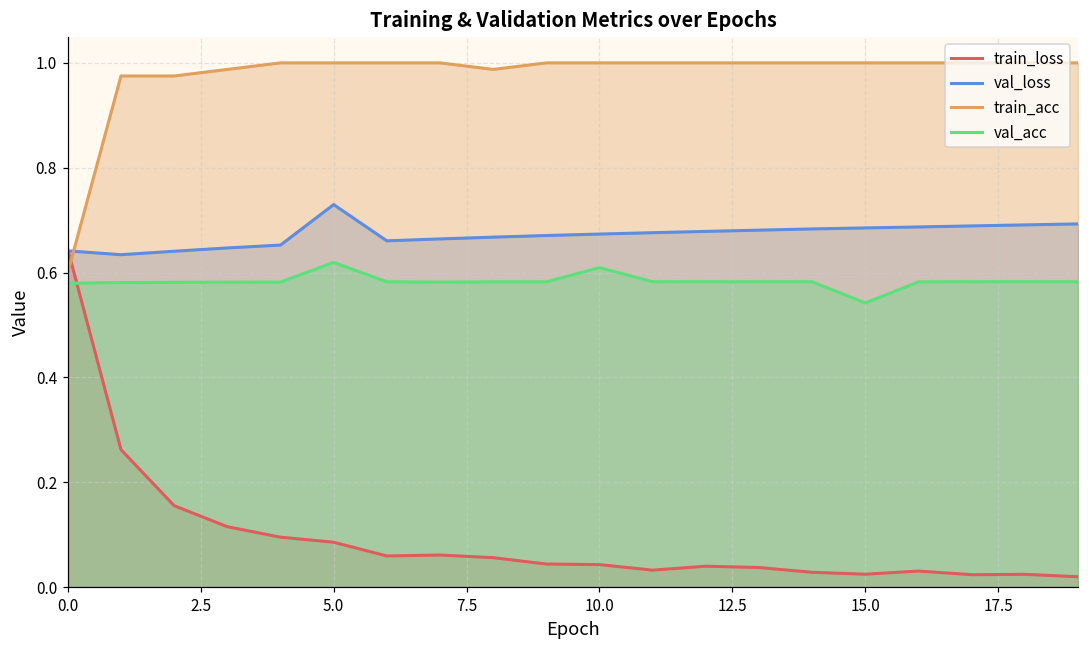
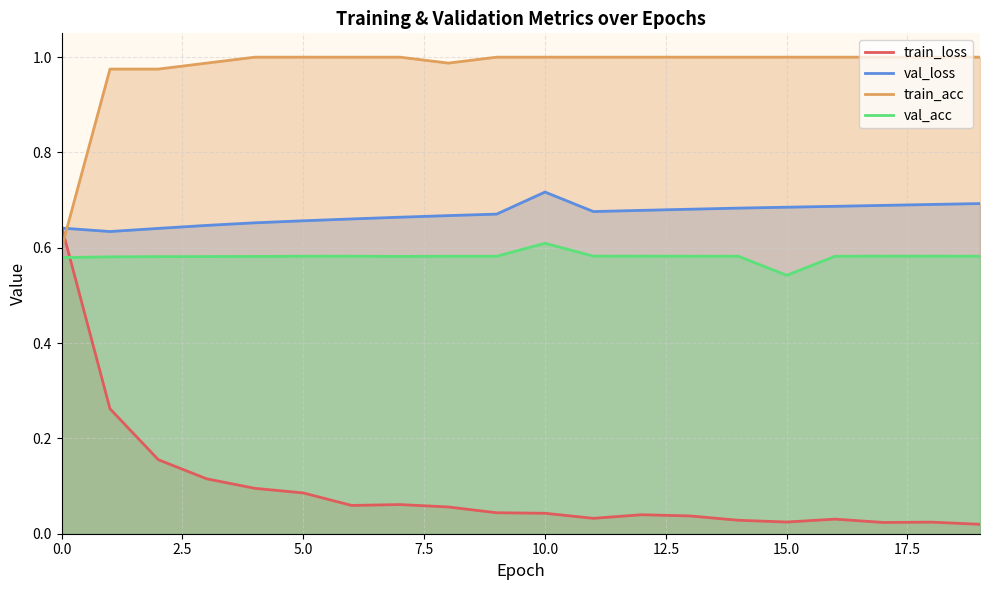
  {
    "val_loss": {
-     "5.0": 0.73,
-     "10.0": 0.67,
+     "5.0": 0.66,
+     "10.0": 0.72,
      "15.0": 0.69
    },
    "val_acc": {
      "0.0": 0.58,
-     "5.0": 0.62,
+     "5.0": 0.58,
      "10.0": 0.61,
      "15.0": 0.54
    }
  }
